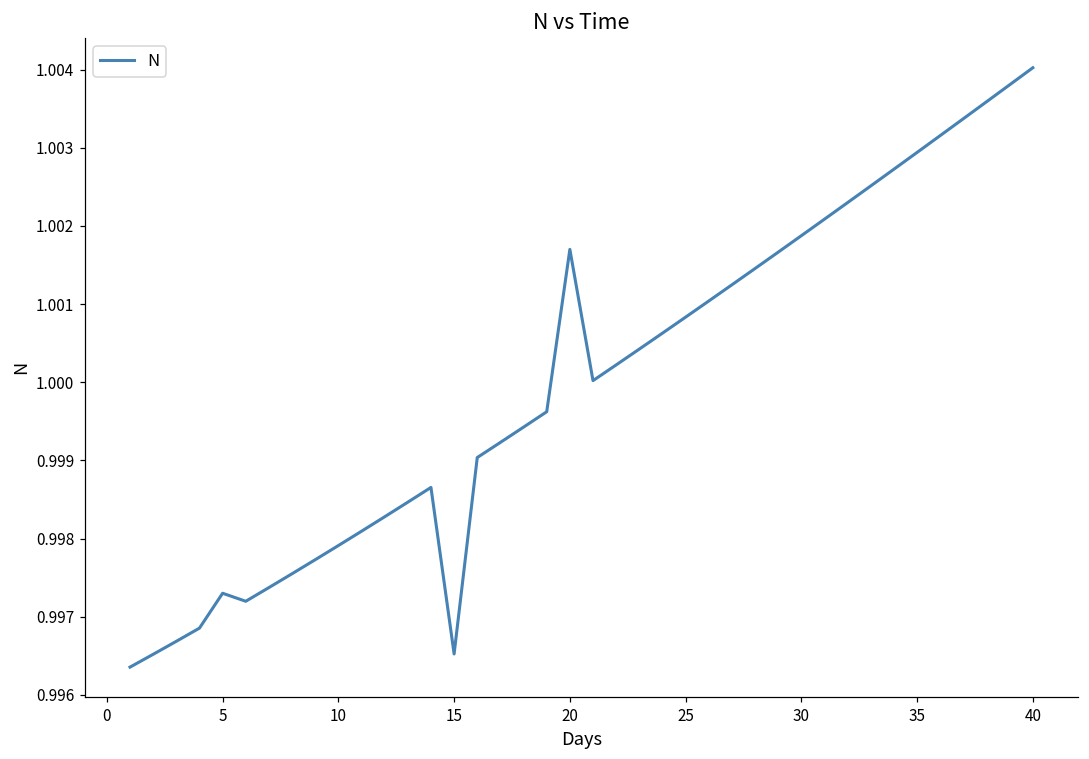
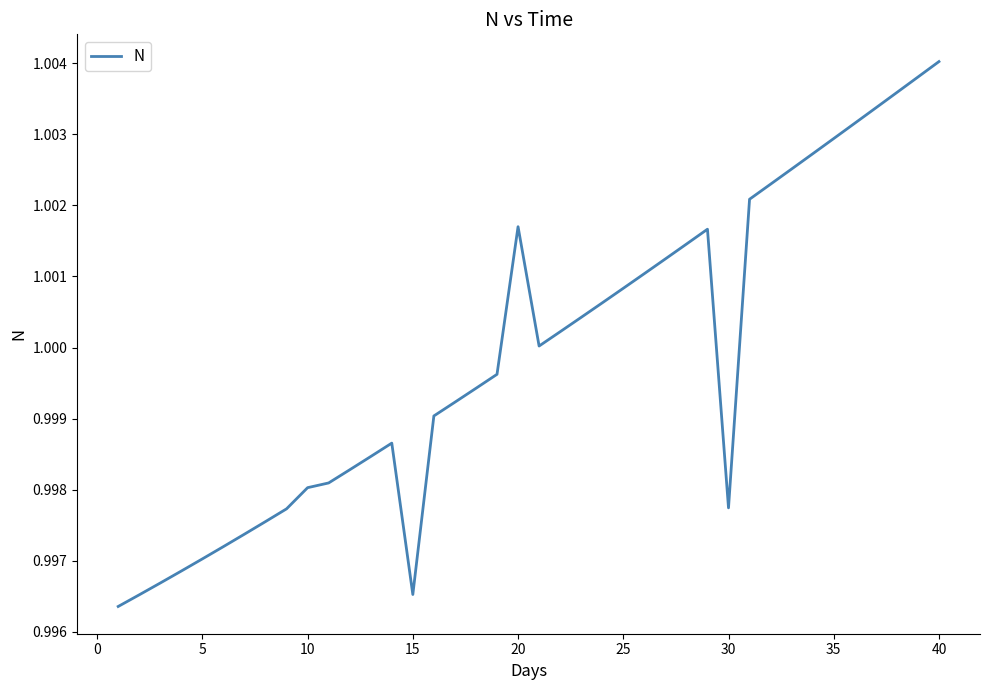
  {
-   "5": 0.9973,
-   "10": 0.9979,
+   "5": 0.9970,
+   "10": 0.9980,
    "15": 0.9965,
    "20": 1.0017,
    "25": 1.0008,
-   "30": 1.0019,
+   "30": 0.9977,
    "35": 1.0029,
    "40": 1.0040
  }
